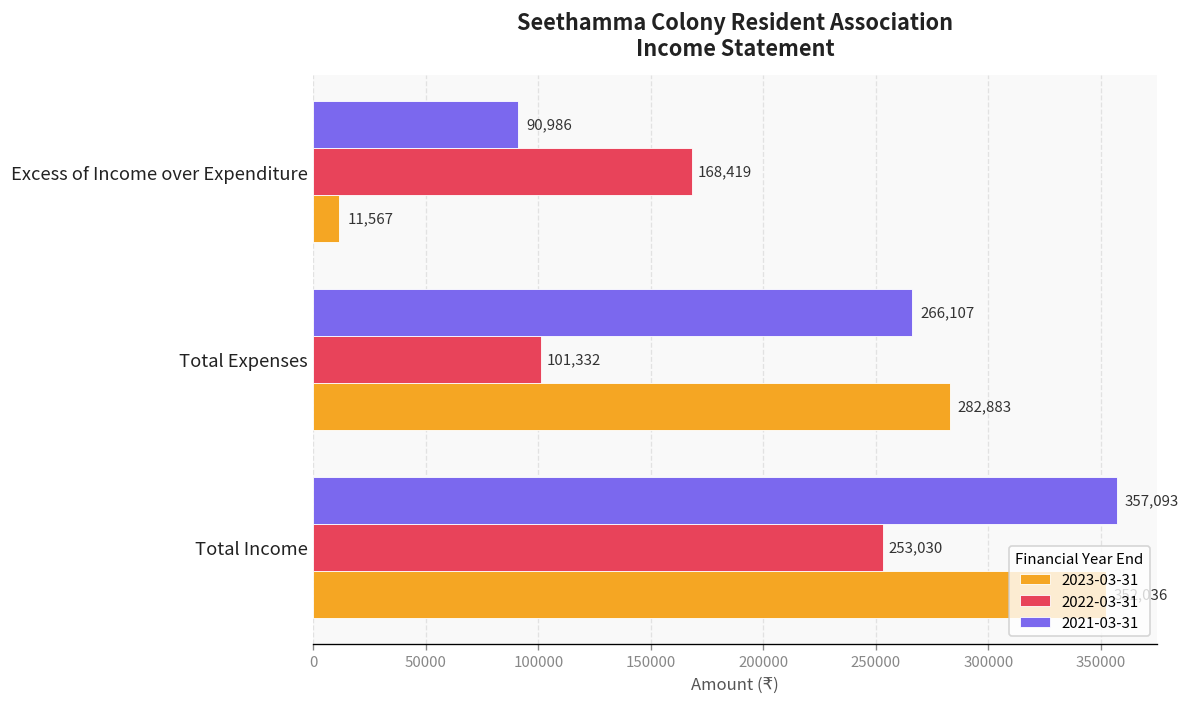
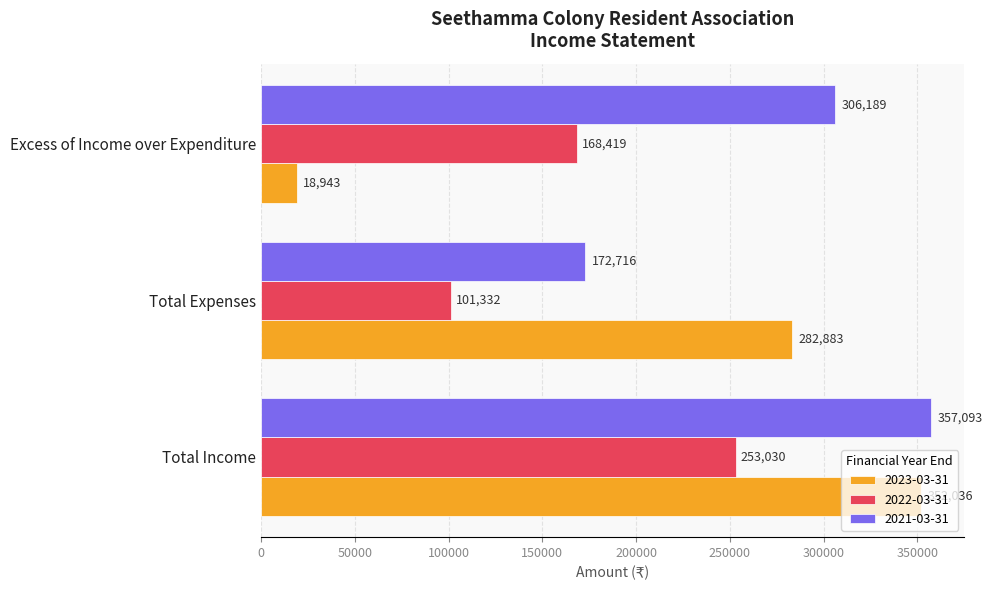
  {
    "2023-03-31": {
-     "Excess of Income over Expenditure": "11,567",
+     "Excess of Income over Expenditure": "18,943",
      "Total Expenses": "282,883"
    },
    "2022-03-31": {
      "Excess of Income over Expenditure": "168,419",
      "Total Expenses": "101,332",
      "Total Income": "253,030"
    },
    "2021-03-31": {
-     "Excess of Income over Expenditure": "90,986",
-     "Total Expenses": "266,107",
+     "Excess of Income over Expenditure": "306,189",
+     "Total Expenses": "172,716",
      "Total Income": "357,093"
    }
  }
